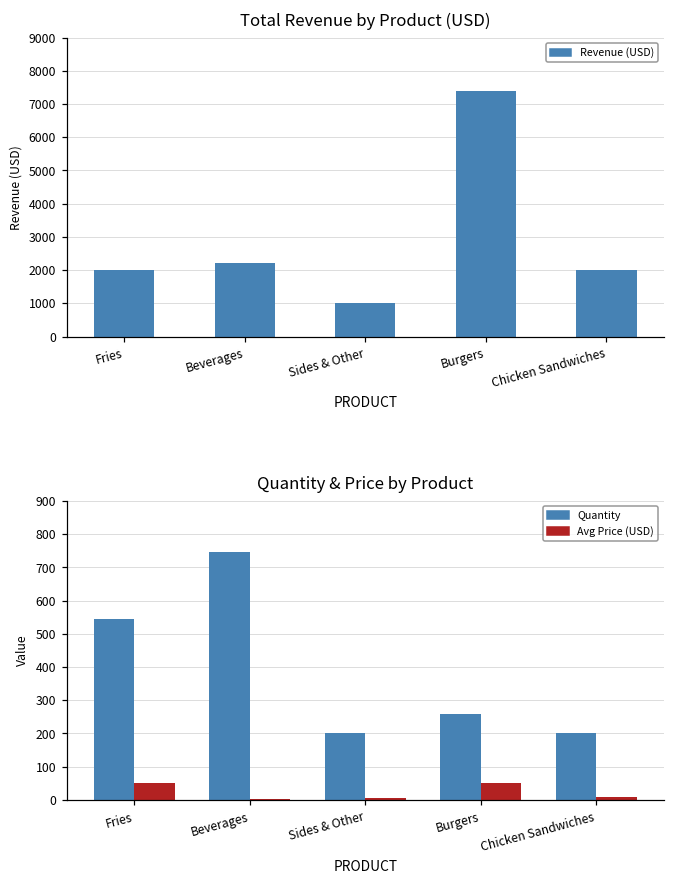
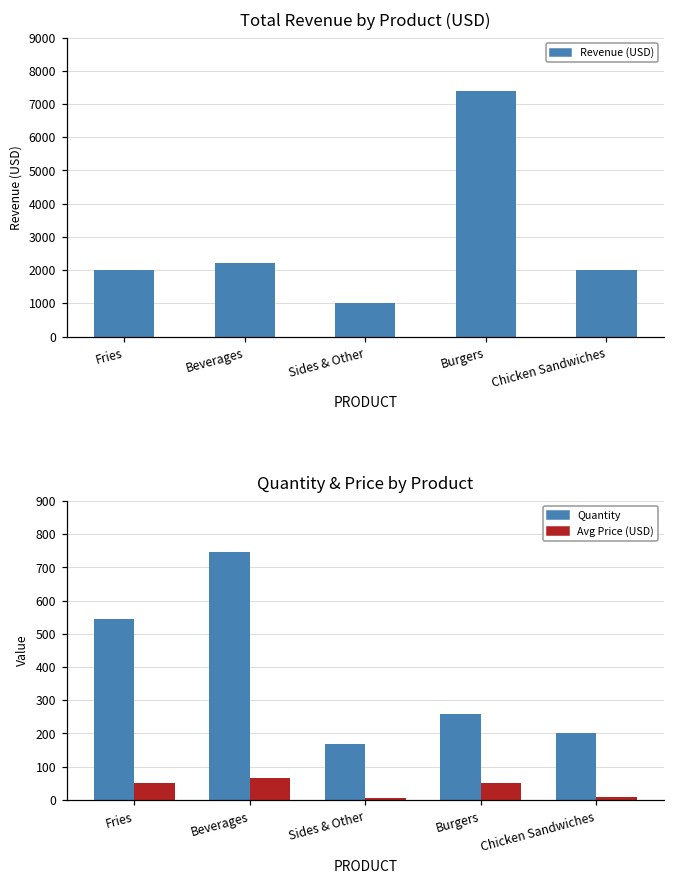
  {
    "Total Revenue by Product (USD)": {
      "Fries": 2000,
      "Beverages": 2200,
      "Sides & Other": 1000,
      "Burgers": 7400,
      "Chicken Sandwiches": 2000
    },
    "Quantity & Price by Product": {
      "Quantity": {
        "Fries": 550,
        "Beverages": 750,
-       "Sides & Other": 200,
+       "Sides & Other": 170,
        "Burgers": 260,
        "Chicken Sandwiches": 200
      },
      "Avg Price (USD)": {
        "Fries": 50,
-       "Beverages": 0,
+       "Beverages": 70,
        "Burgers": 50,
        "Chicken Sandwiches": 10
      }
    }
  }
